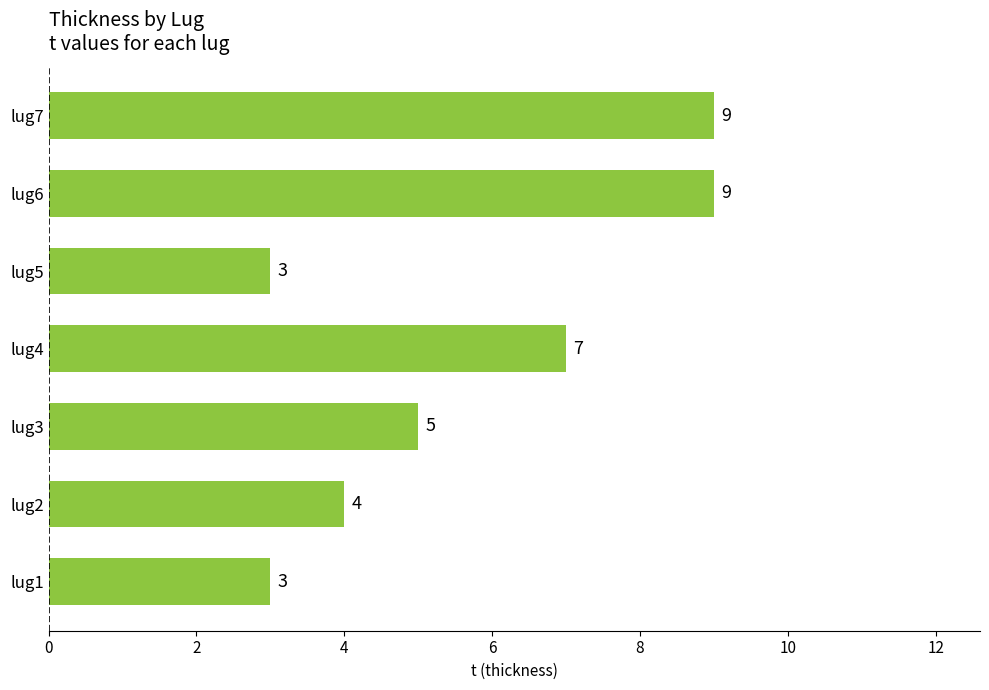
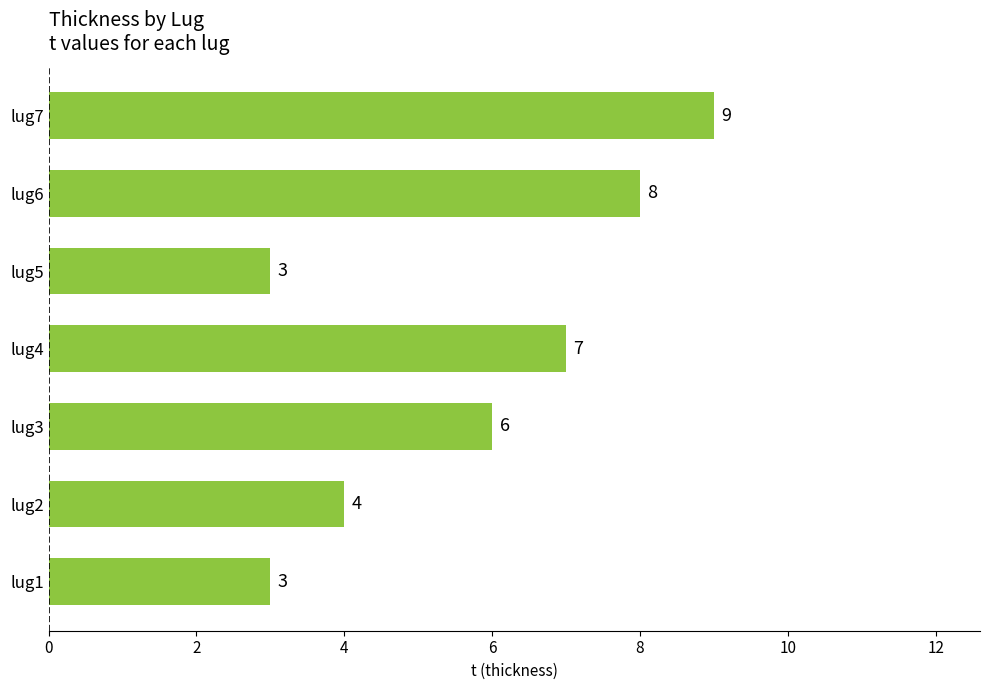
  {
    "lug7": 9,
-   "lug6": 9,
+   "lug6": 8,
    "lug5": 3,
    "lug4": 7,
-   "lug3": 5,
+   "lug3": 6,
    "lug2": 4,
    "lug1": 3
  }
